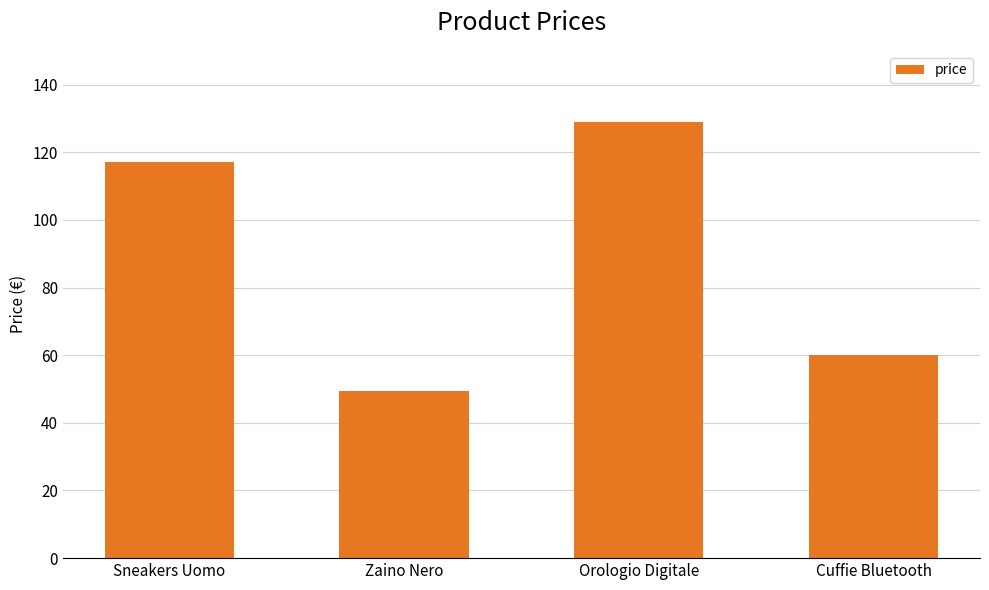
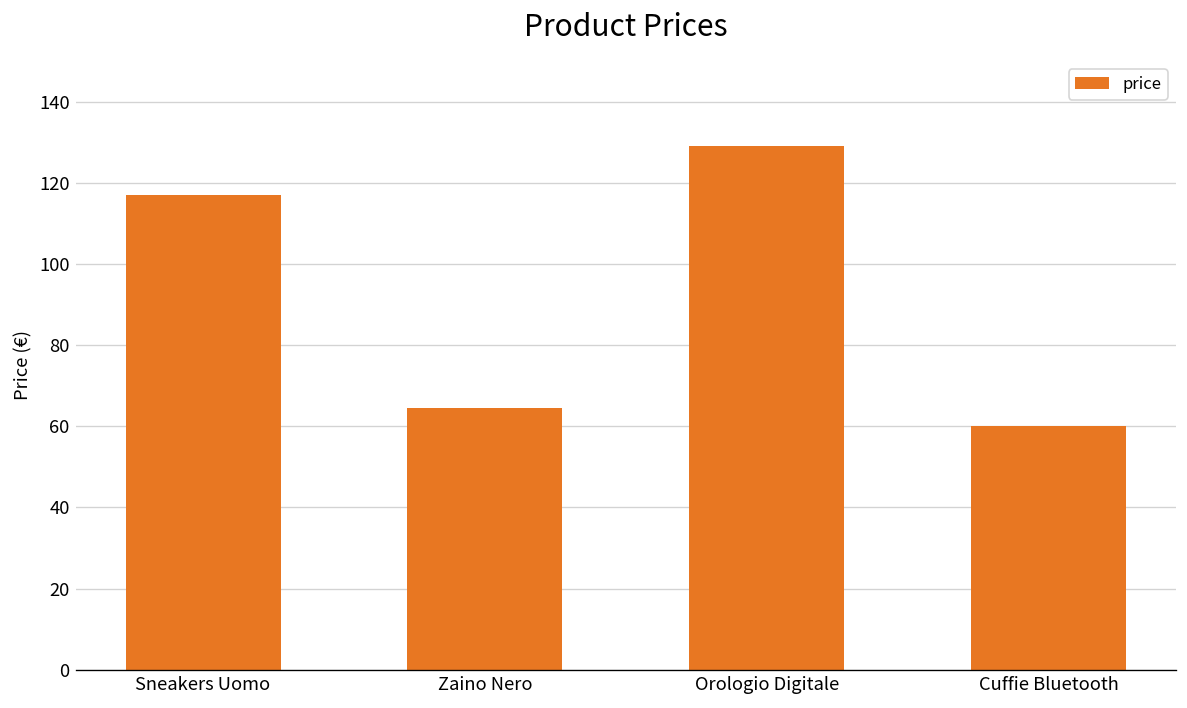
  {
    "Sneakers Uomo": 117,
-   "Zaino Nero": 50,
+   "Zaino Nero": 64,
    "Orologio Digitale": 129,
    "Cuffie Bluetooth": 60
  }
